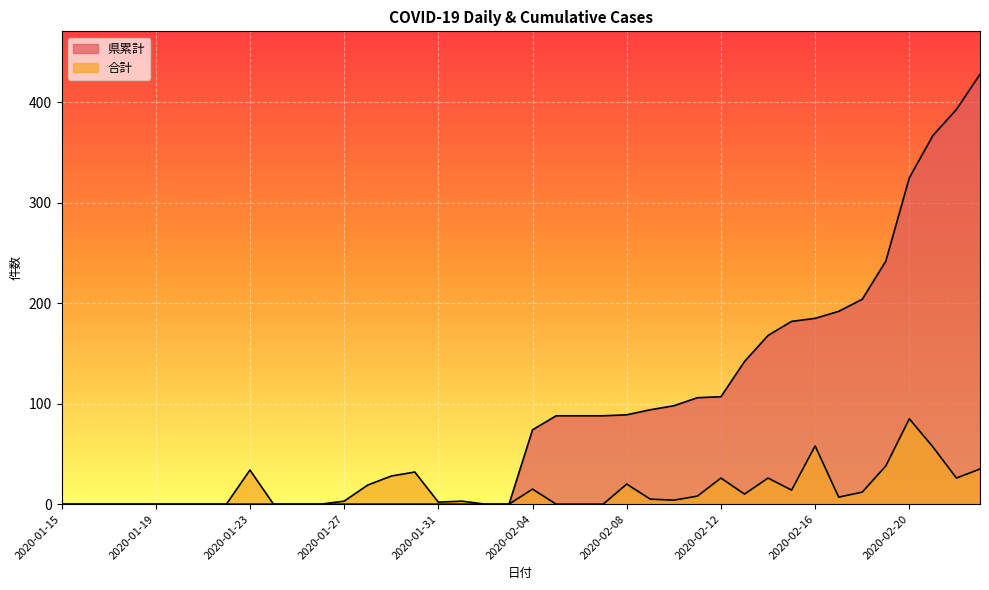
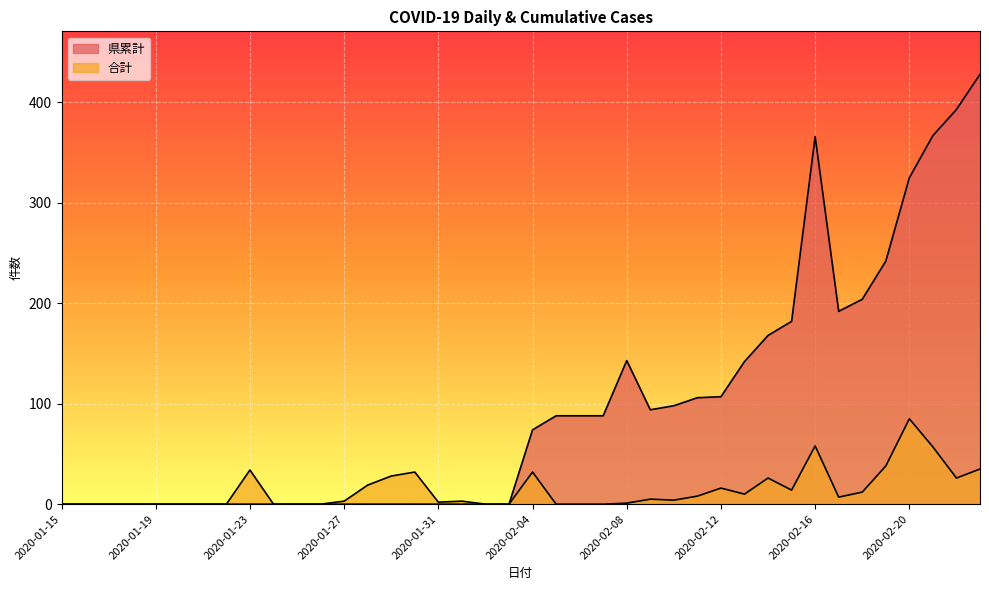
  {
    "県累計": {
      "2020-01-23": 0,
      "2020-01-27": 0,
      "2020-02-04": 74,
-     "2020-02-08": 89,
+     "2020-02-08": 143,
      "2020-02-12": 107,
-     "2020-02-16": 185,
+     "2020-02-16": 366,
      "2020-02-20": 325
    },
    "合計": {
      "2020-01-23": 34,
      "2020-01-27": 3,
-     "2020-02-04": 15,
-     "2020-02-08": 20,
-     "2020-02-12": 26,
+     "2020-02-04": 32,
+     "2020-02-08": 1,
+     "2020-02-12": 16,
      "2020-02-16": 58,
      "2020-02-20": 85
    }
  }
